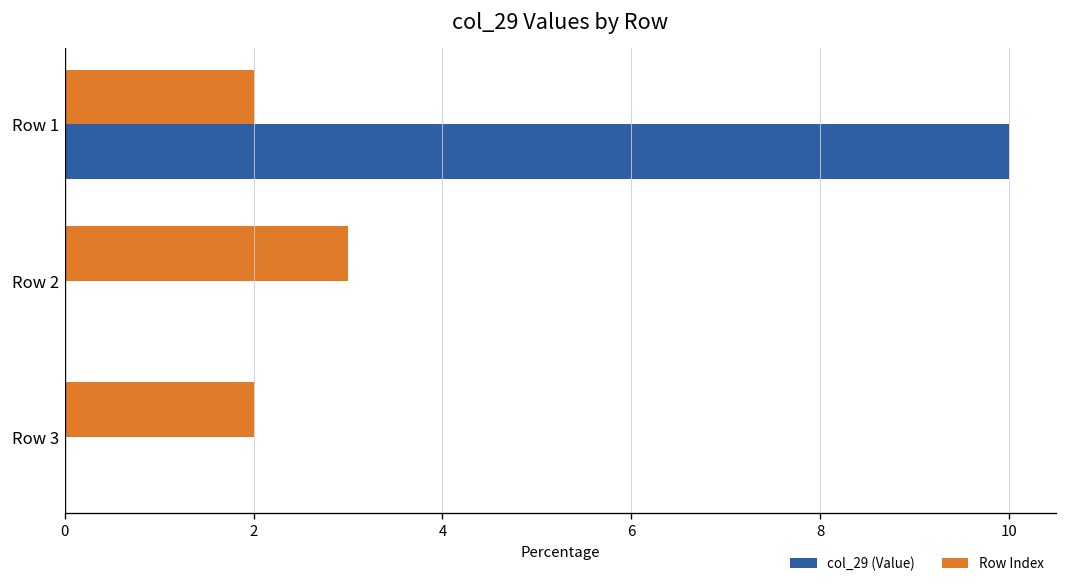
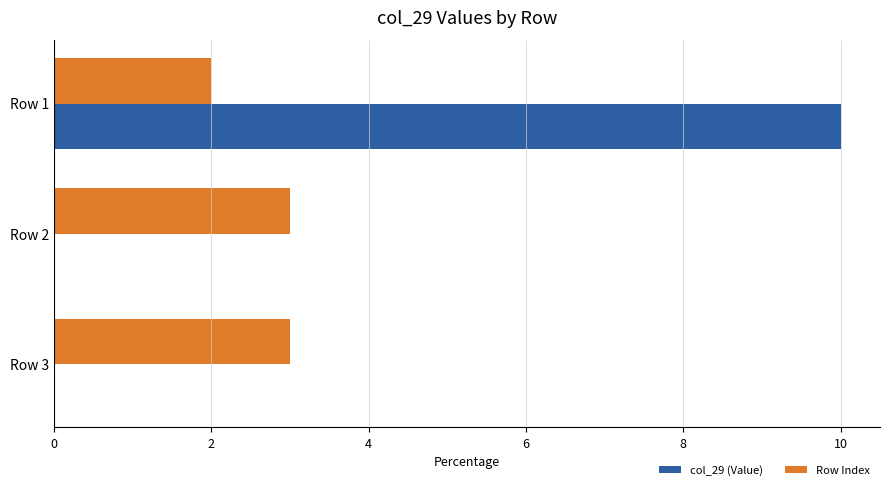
  {
    "col_29 (Value)": {
      "Row 1": 10,
      "Row 2": 0,
      "Row 3": 0
    },
    "Row Index": {
      "Row 1": 2,
      "Row 2": 3,
-     "Row 3": 2
+     "Row 3": 3
    }
  }
